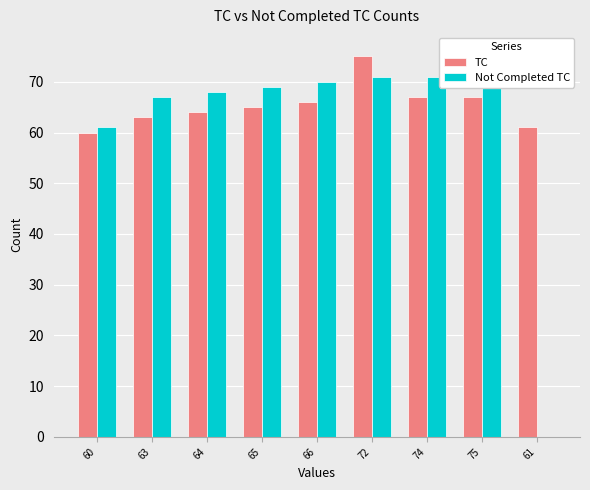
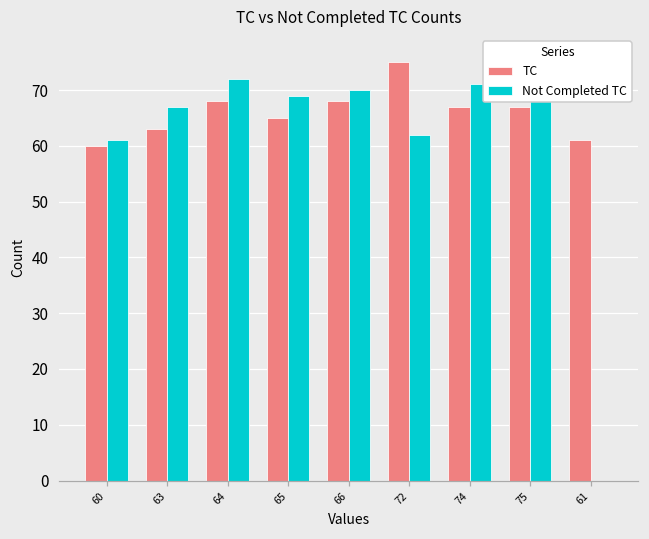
  {
    "TC": {
      "60": 60,
      "63": 63,
-     "64": 64,
+     "64": 68,
      "65": 65,
-     "66": 66,
+     "66": 68,
      "72": 75,
      "74": 67,
      "75": 67,
      "61": 61
    },
    "Not Completed TC": {
      "60": 61,
      "63": 67,
-     "64": 68,
+     "64": 72,
      "65": 69,
      "66": 70,
-     "72": 71,
+     "72": 62,
      "74": 71,
      "61": 0
    }
  }
